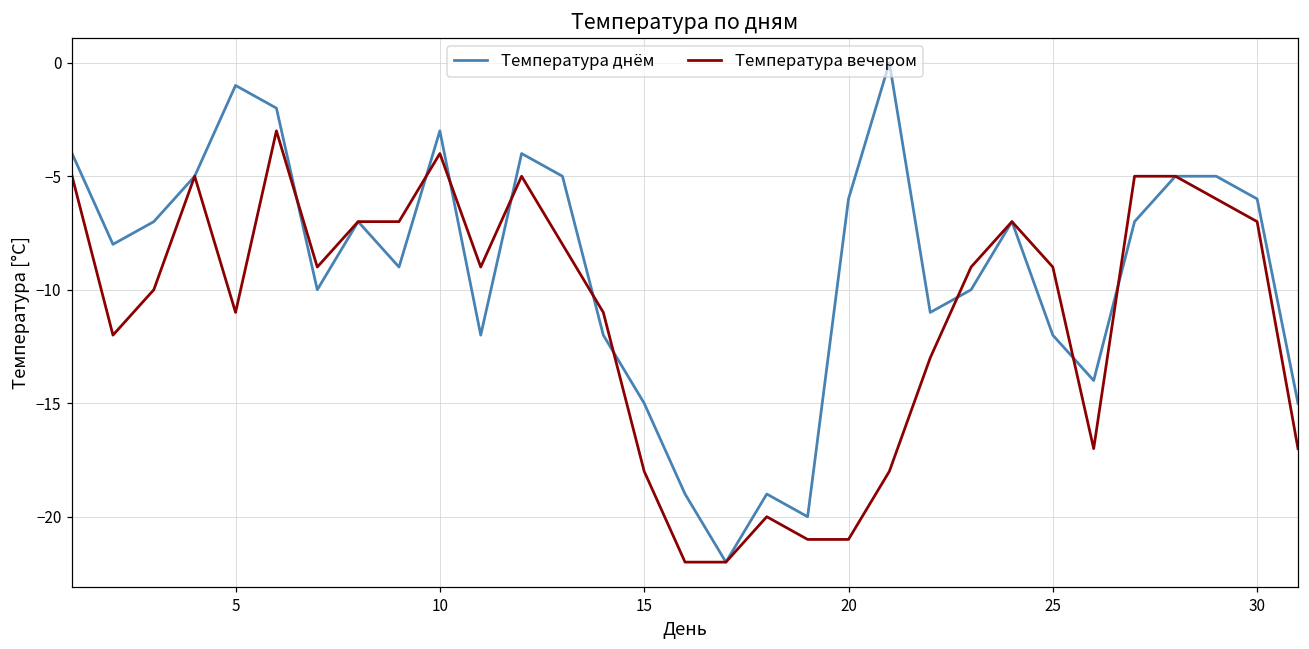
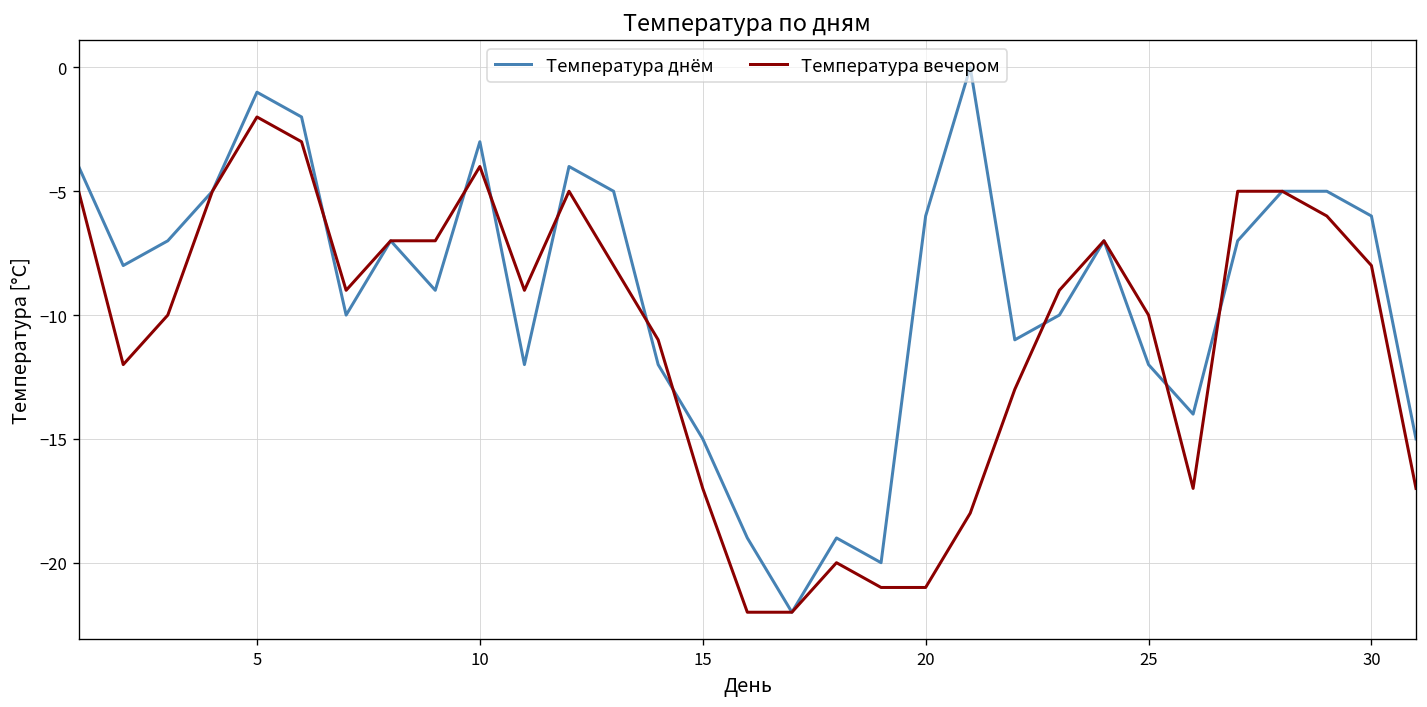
  {
    "Температура днём": {
      "5": -1,
      "10": -3,
      "15": -15,
      "20": -6,
      "25": -12,
      "30": -6
    },
    "Температура вечером": {
-     "5": -11,
+     "5": -2,
      "10": -4,
-     "15": -18,
+     "15": -17,
      "20": -21,
-     "25": -9,
-     "30": -7
+     "25": -10,
+     "30": -8
    }
  }
